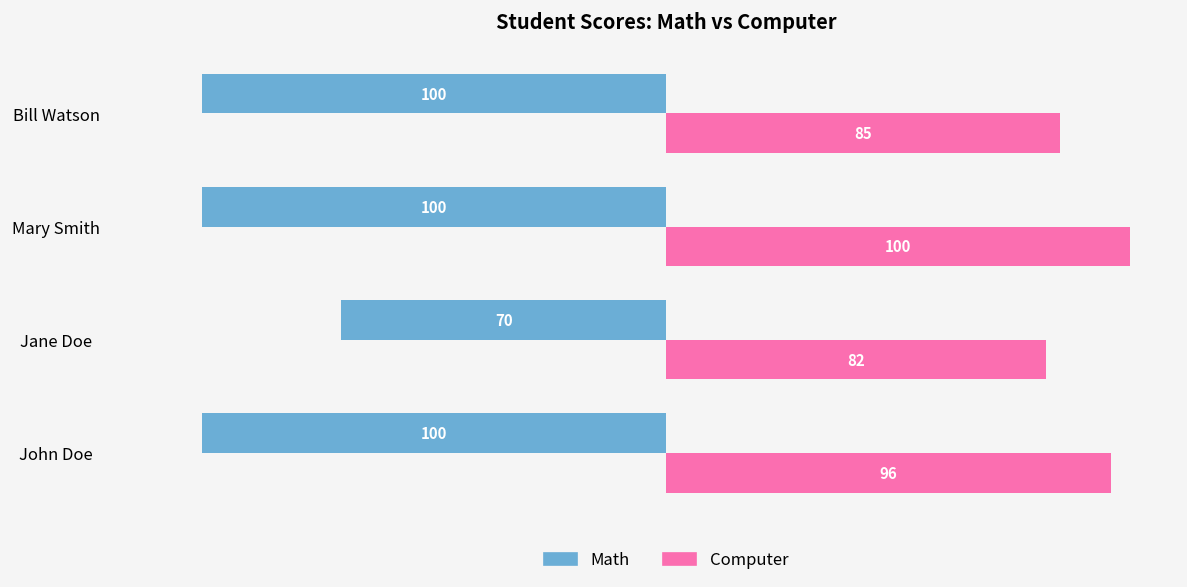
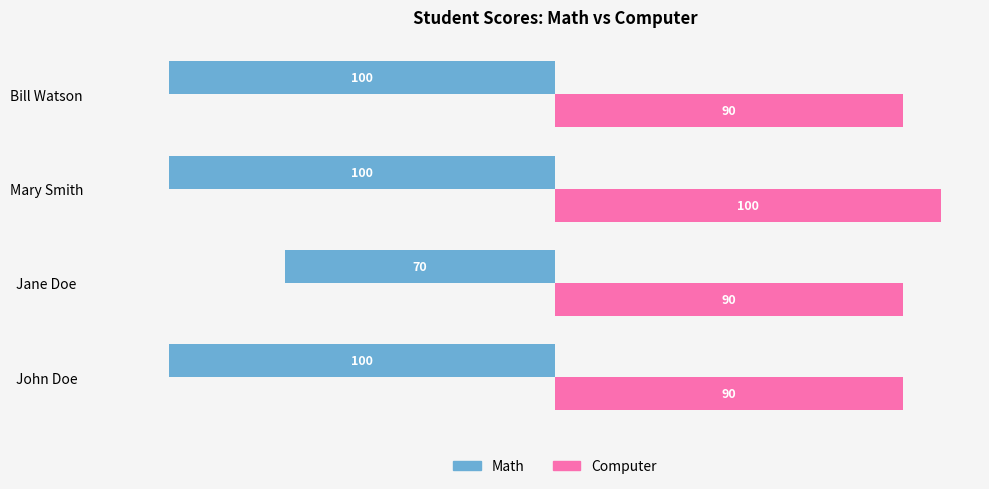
  {
    "Computer": {
-     "Bill Watson": 85,
+     "Bill Watson": 90,
      "Mary Smith": 100,
-     "Jane Doe": 82,
-     "John Doe": 96
+     "Jane Doe": 90,
+     "John Doe": 90
    }
  }
